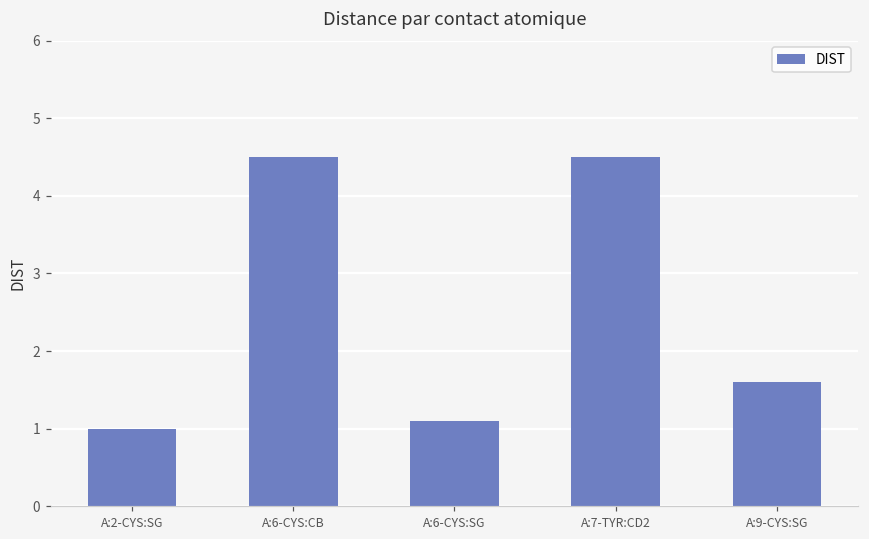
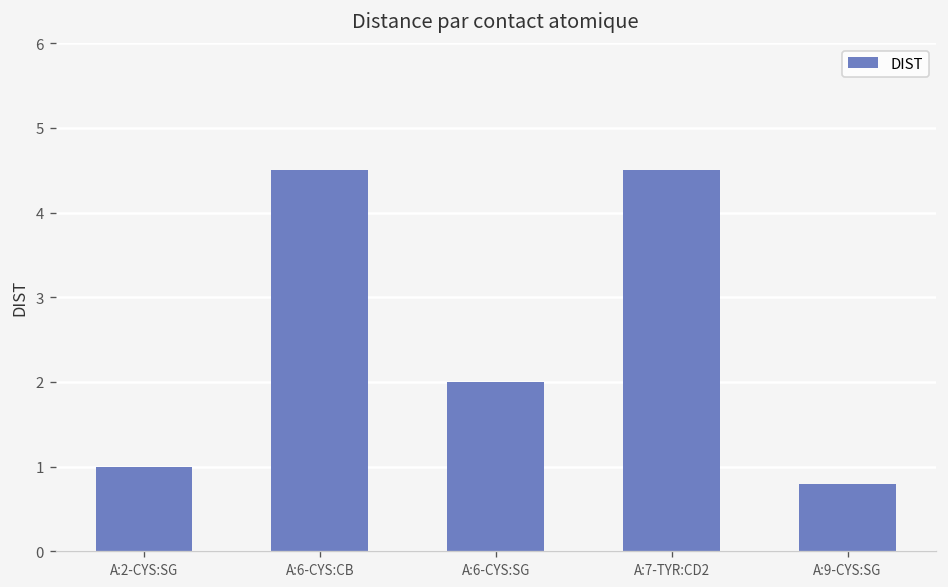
  {
    "A:2-CYS:SG": 1.0,
    "A:6-CYS:CB": 4.5,
-   "A:6-CYS:SG": 1.1,
+   "A:6-CYS:SG": 2.0,
    "A:7-TYR:CD2": 4.5,
-   "A:9-CYS:SG": 1.6
+   "A:9-CYS:SG": 0.8
  }
